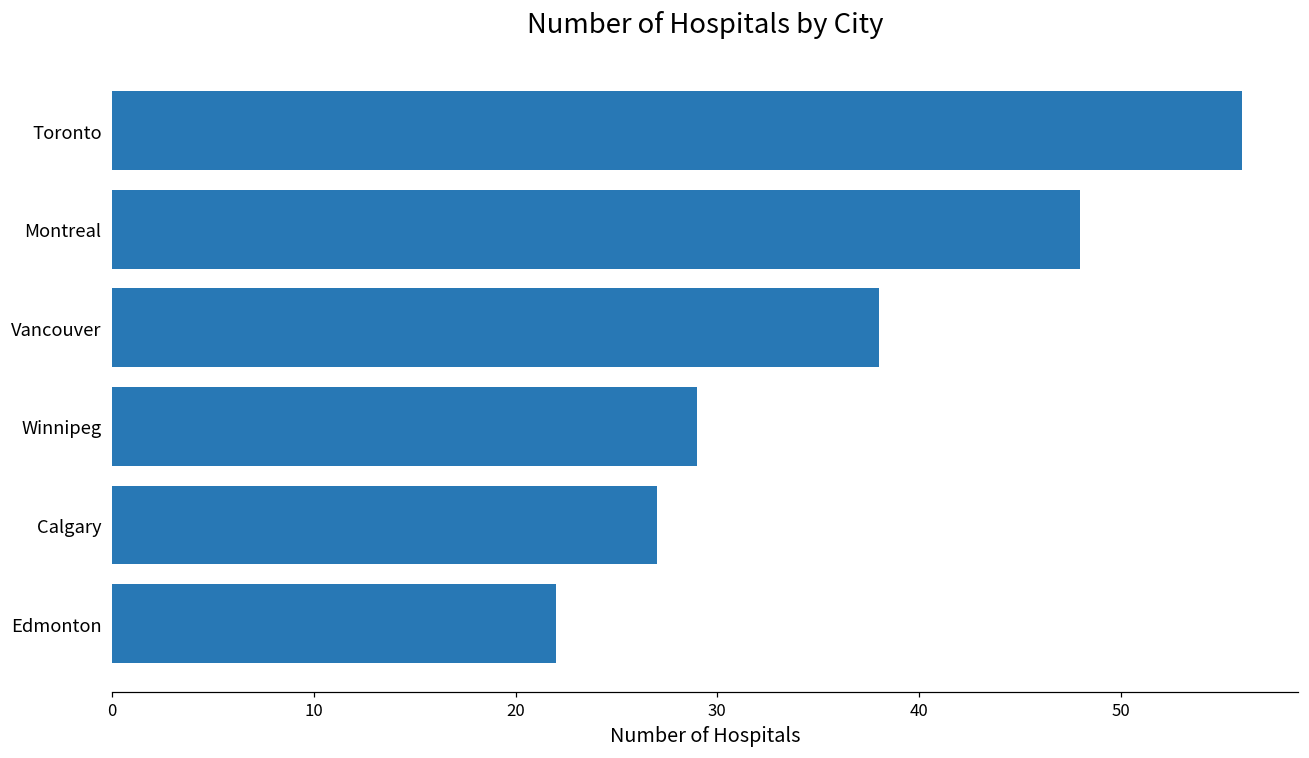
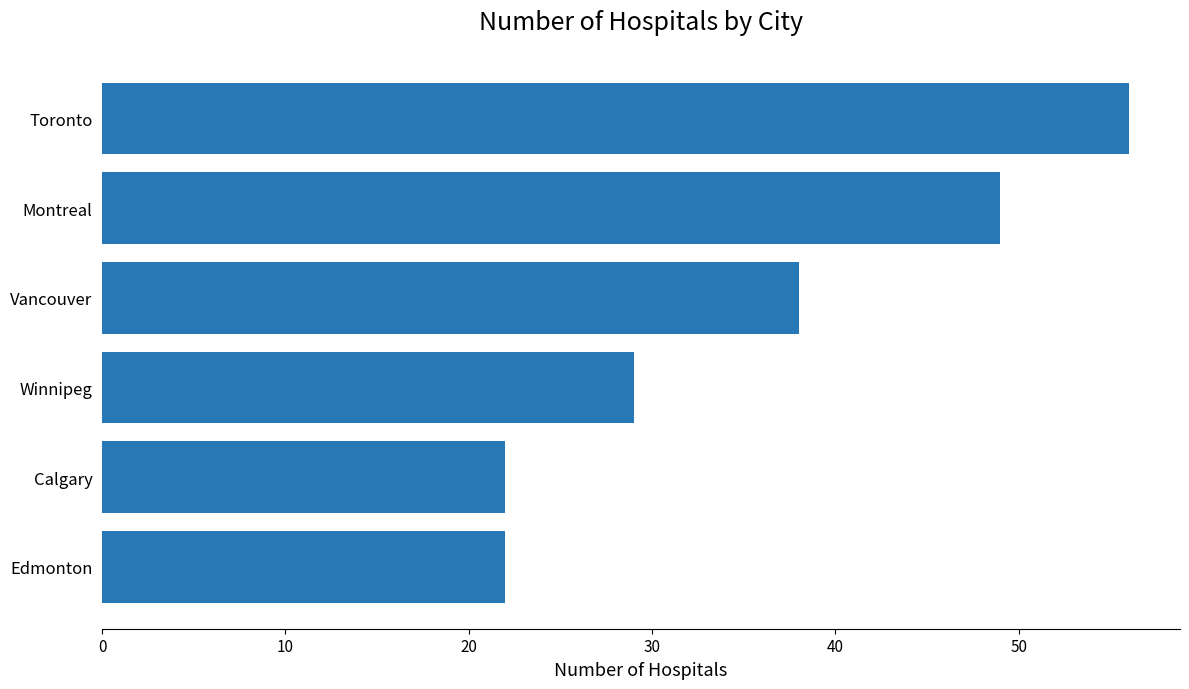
  {
    "Toronto": 56,
-   "Montreal": 48,
+   "Montreal": 49,
    "Vancouver": 38,
    "Winnipeg": 29,
-   "Calgary": 27,
+   "Calgary": 22,
    "Edmonton": 22
  }
